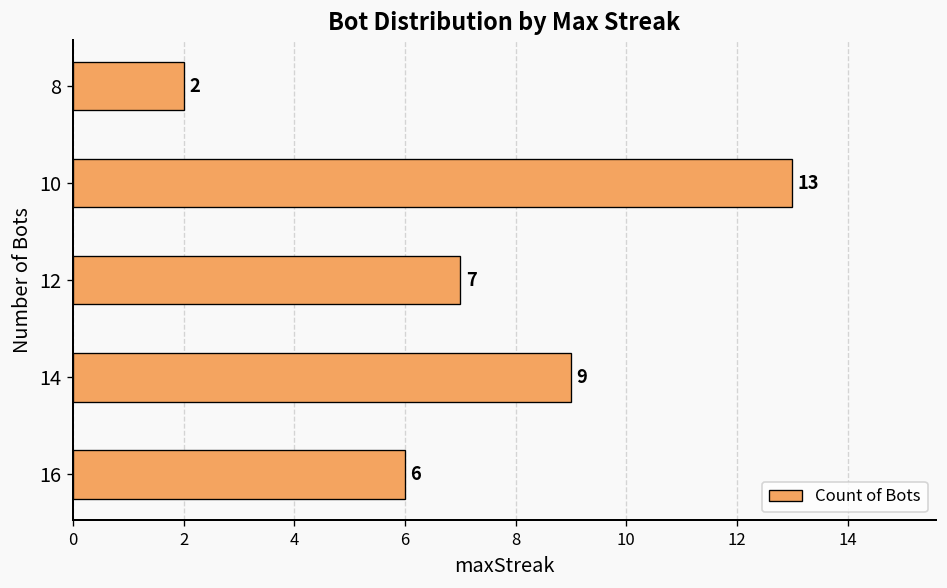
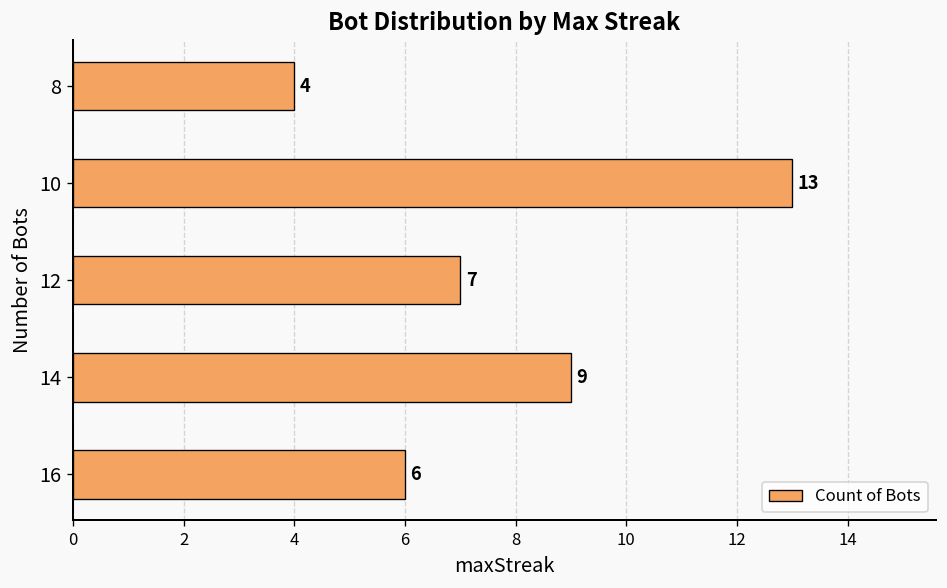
  {
-   "8": 2,
+   "8": 4,
    "10": 13,
    "12": 7,
    "14": 9,
    "16": 6
  }
